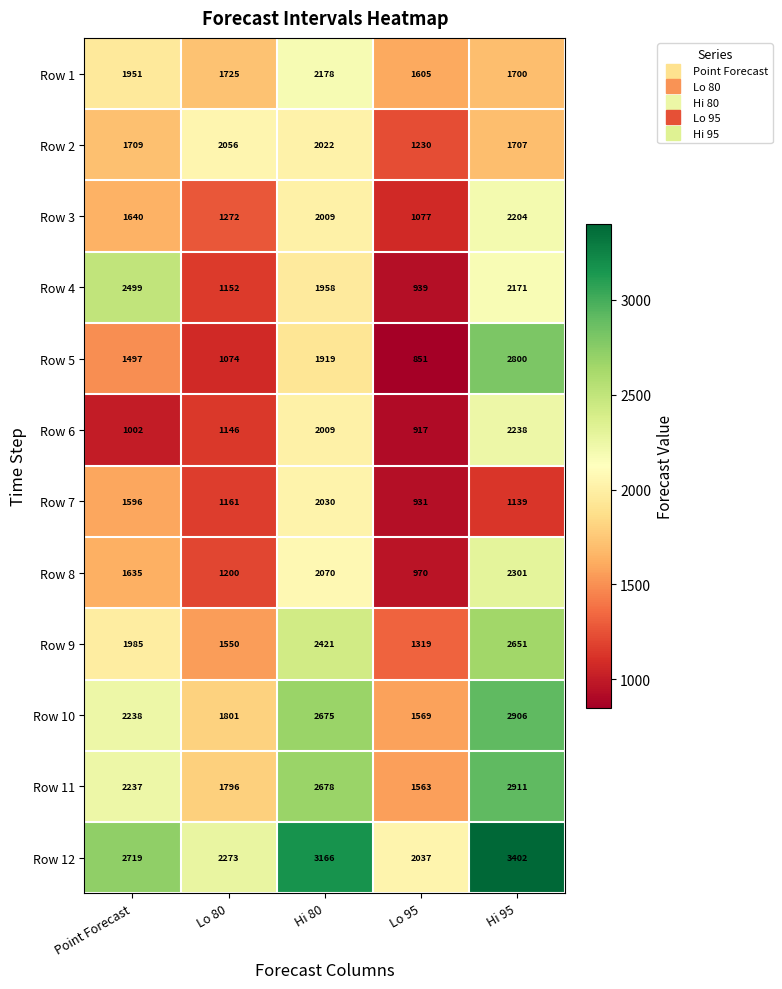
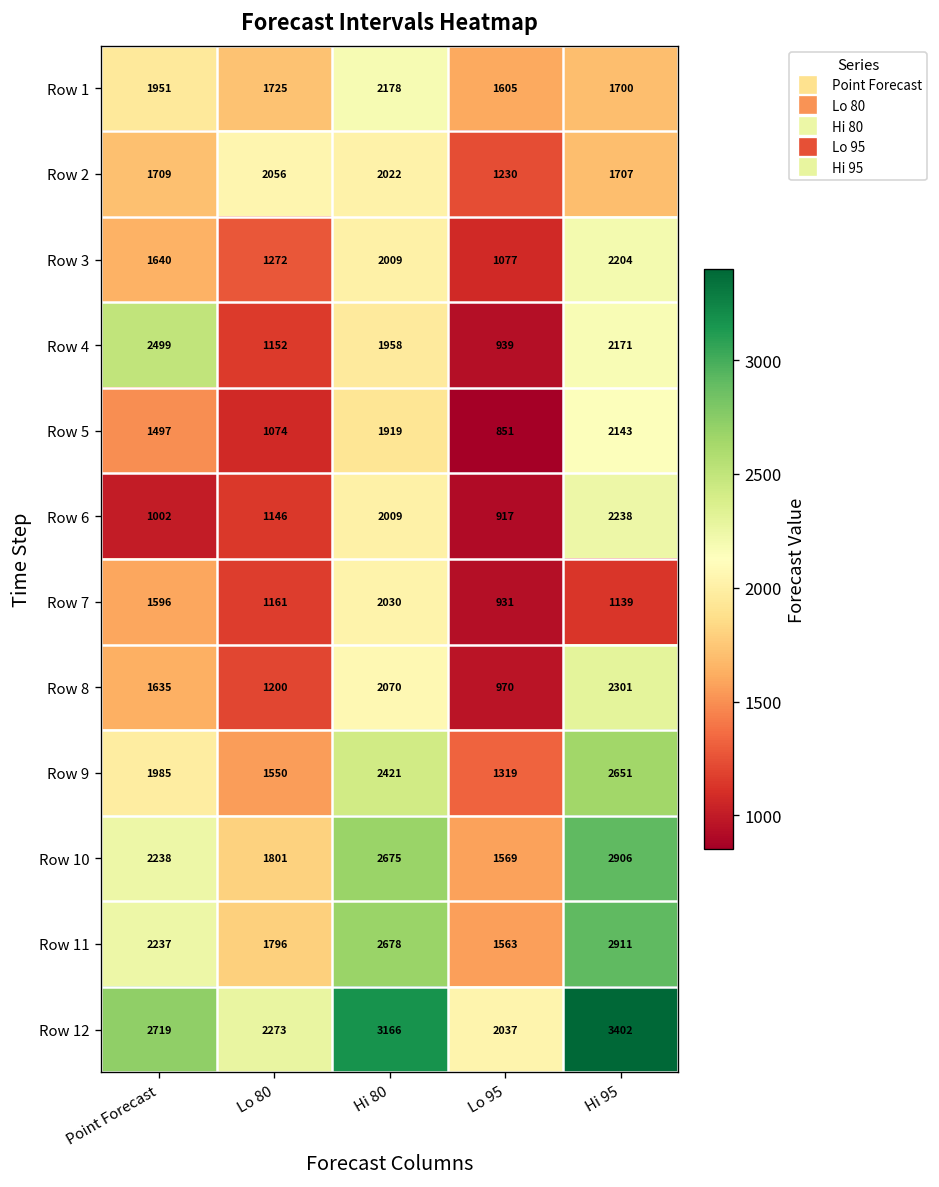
  {
    "Row 1": {
      "Point Forecast": 1951,
      "Lo 80": 1725,
      "Hi 80": 2178,
      "Lo 95": 1605,
      "Hi 95": 1700
    },
    "Row 2": {
      "Point Forecast": 1709,
      "Lo 80": 2056,
      "Hi 80": 2022,
      "Lo 95": 1230,
      "Hi 95": 1707
    },
    "Row 3": {
      "Point Forecast": 1640,
      "Lo 80": 1272,
      "Hi 80": 2009,
      "Lo 95": 1077,
      "Hi 95": 2204
    },
    "Row 4": {
      "Point Forecast": 2499,
      "Lo 80": 1152,
      "Hi 80": 1958,
      "Lo 95": 939,
      "Hi 95": 2171
    },
    "Row 5": {
      "Point Forecast": 1497,
      "Lo 80": 1074,
      "Hi 80": 1919,
      "Lo 95": 851,
-     "Hi 95": 2800
+     "Hi 95": 2143
    },
    "Row 6": {
      "Point Forecast": 1002,
      "Lo 80": 1146,
      "Hi 80": 2009,
      "Lo 95": 917,
      "Hi 95": 2238
    },
    "Row 7": {
      "Point Forecast": 1596,
      "Lo 80": 1161,
      "Hi 80": 2030,
      "Lo 95": 931,
      "Hi 95": 1139
    },
    "Row 8": {
      "Point Forecast": 1635,
      "Lo 80": 1200,
      "Hi 80": 2070,
      "Lo 95": 970,
      "Hi 95": 2301
    },
    "Row 9": {
      "Point Forecast": 1985,
      "Lo 80": 1550,
      "Hi 80": 2421,
      "Lo 95": 1319,
      "Hi 95": 2651
    },
    "Row 10": {
      "Point Forecast": 2238,
      "Lo 80": 1801,
      "Hi 80": 2675,
      "Lo 95": 1569,
      "Hi 95": 2906
    },
    "Row 11": {
      "Point Forecast": 2237,
      "Lo 80": 1796,
      "Hi 80": 2678,
      "Lo 95": 1563,
      "Hi 95": 2911
    },
    "Row 12": {
      "Point Forecast": 2719,
      "Lo 80": 2273,
      "Hi 80": 3166,
      "Lo 95": 2037,
      "Hi 95": 3402
    }
  }
